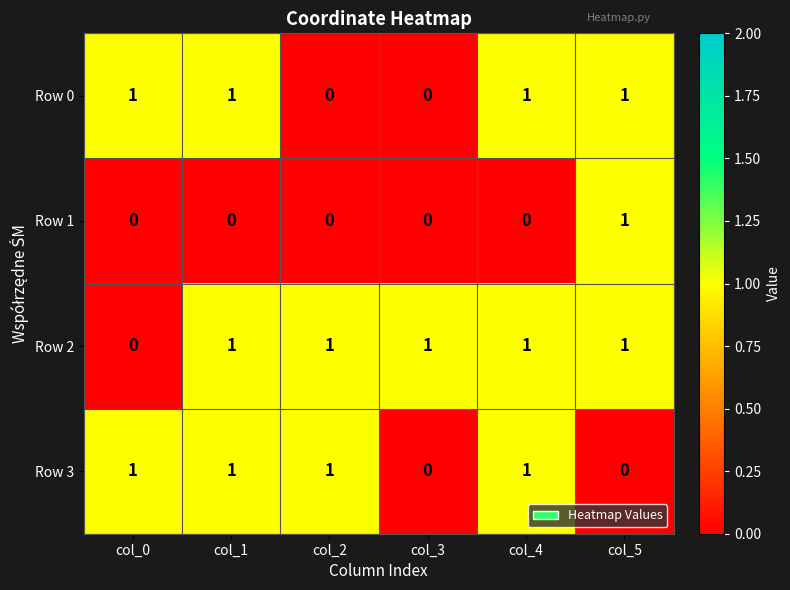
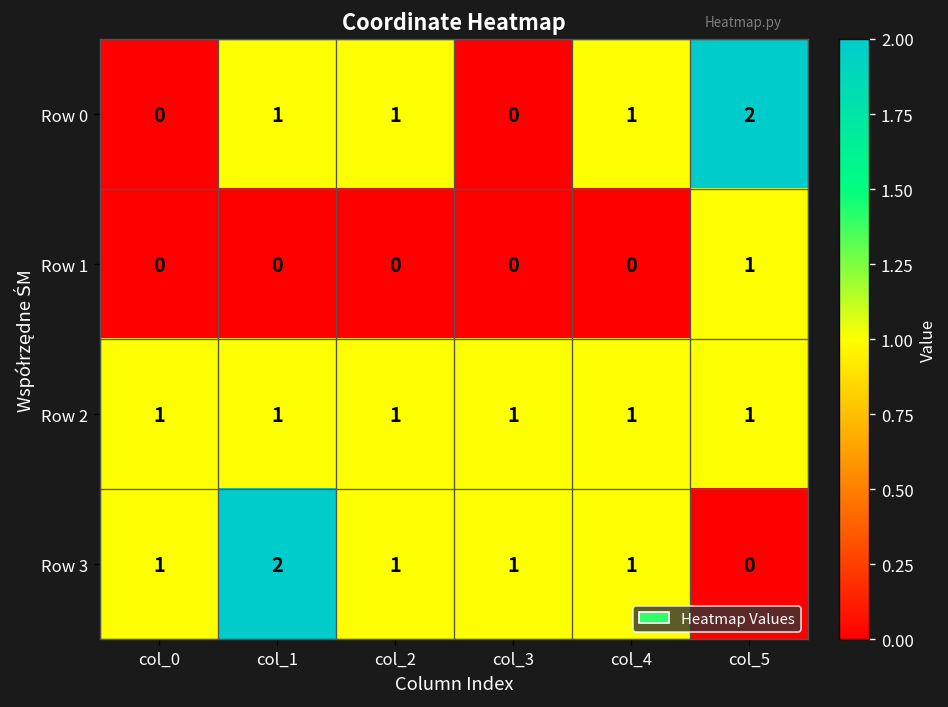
  {
    "Row 0": {
-     "col_0": 1,
+     "col_0": 0,
      "col_1": 1,
-     "col_2": 0,
+     "col_2": 1,
      "col_3": 0,
      "col_4": 1,
-     "col_5": 1
+     "col_5": 2
    },
    "Row 1": {
      "col_0": 0,
      "col_1": 0,
      "col_2": 0,
      "col_3": 0,
      "col_4": 0,
      "col_5": 1
    },
    "Row 2": {
-     "col_0": 0,
+     "col_0": 1,
      "col_1": 1,
      "col_2": 1,
      "col_3": 1,
      "col_4": 1,
      "col_5": 1
    },
    "Row 3": {
      "col_0": 1,
-     "col_1": 1,
+     "col_1": 2,
      "col_2": 1,
-     "col_3": 0,
+     "col_3": 1,
      "col_4": 1,
      "col_5": 0
    }
  }
